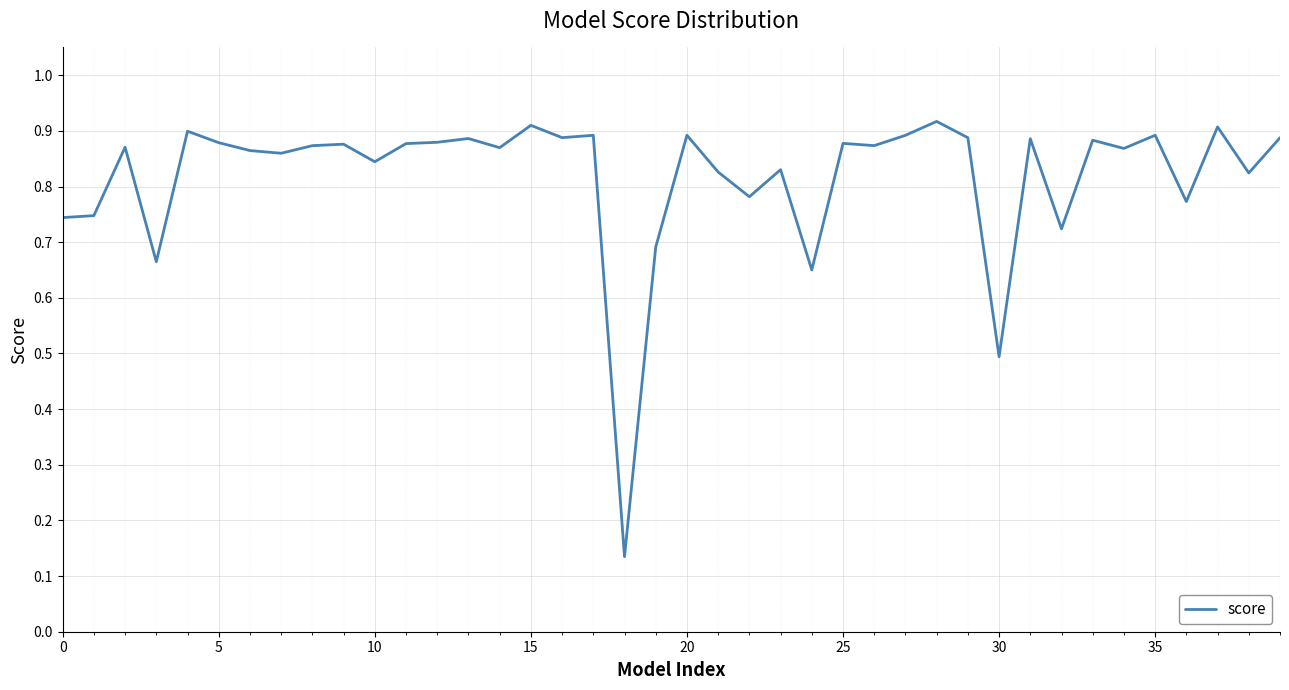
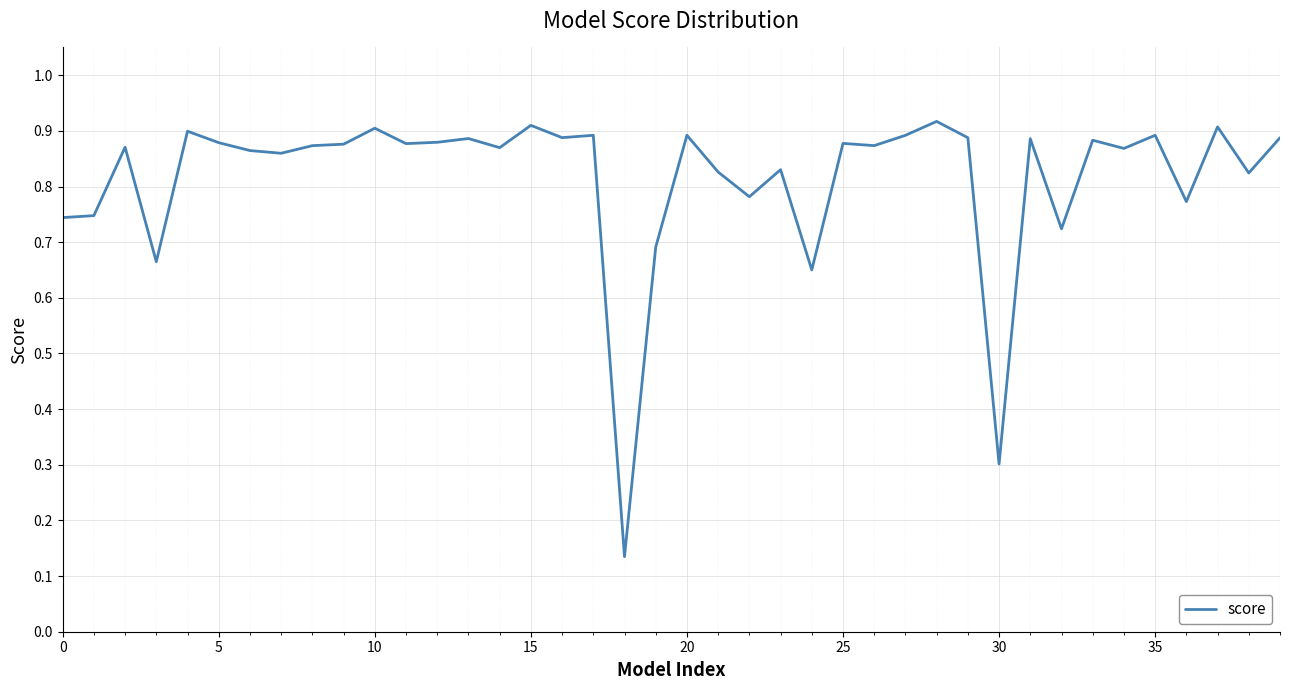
  {
    "0": 0.74,
    "5": 0.88,
-   "10": 0.84,
+   "10": 0.90,
    "15": 0.91,
    "20": 0.89,
    "25": 0.88,
-   "30": 0.49,
+   "30": 0.30,
    "35": 0.89
  }
